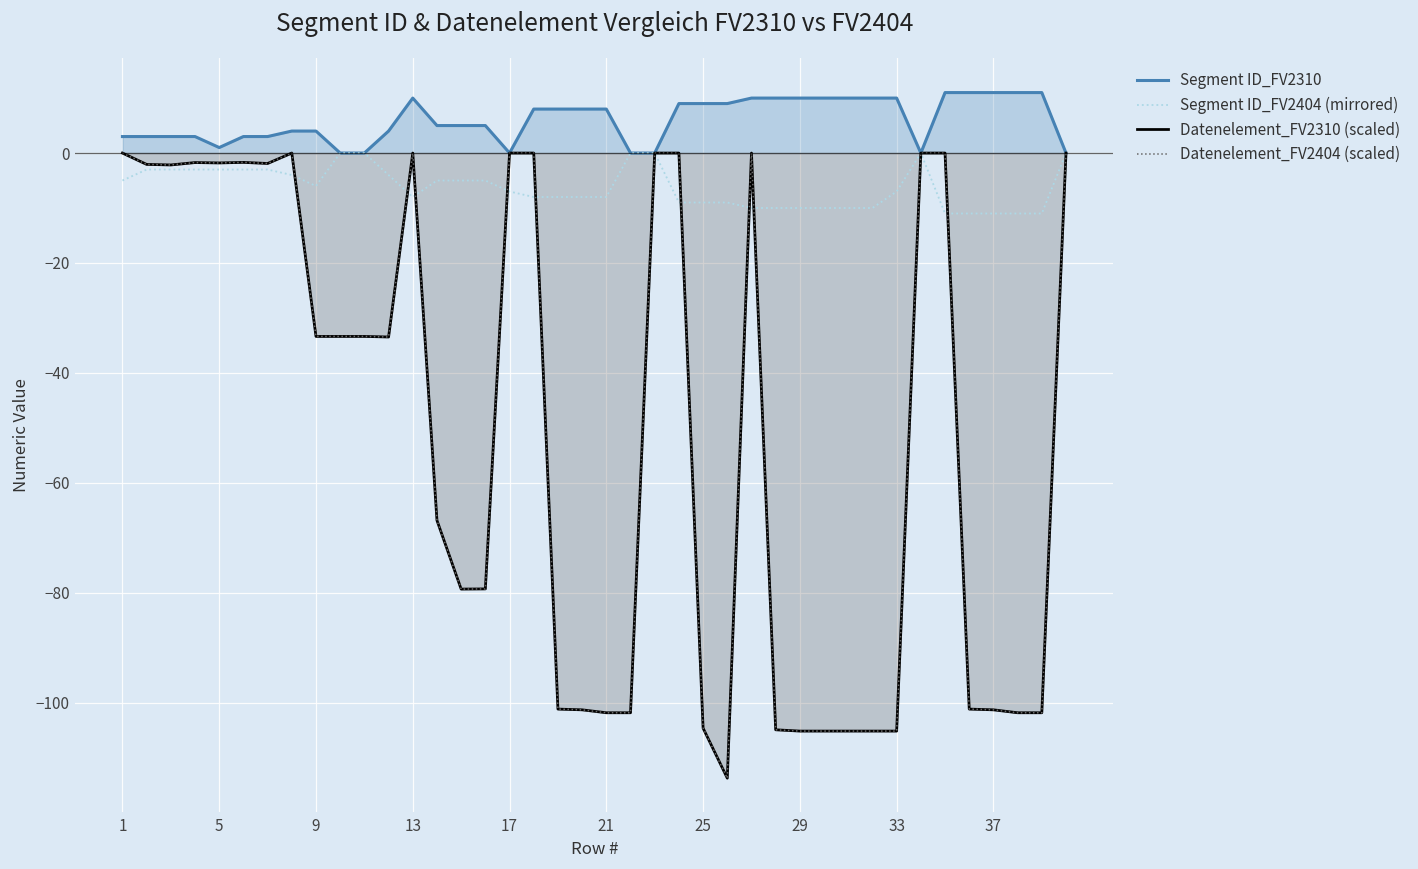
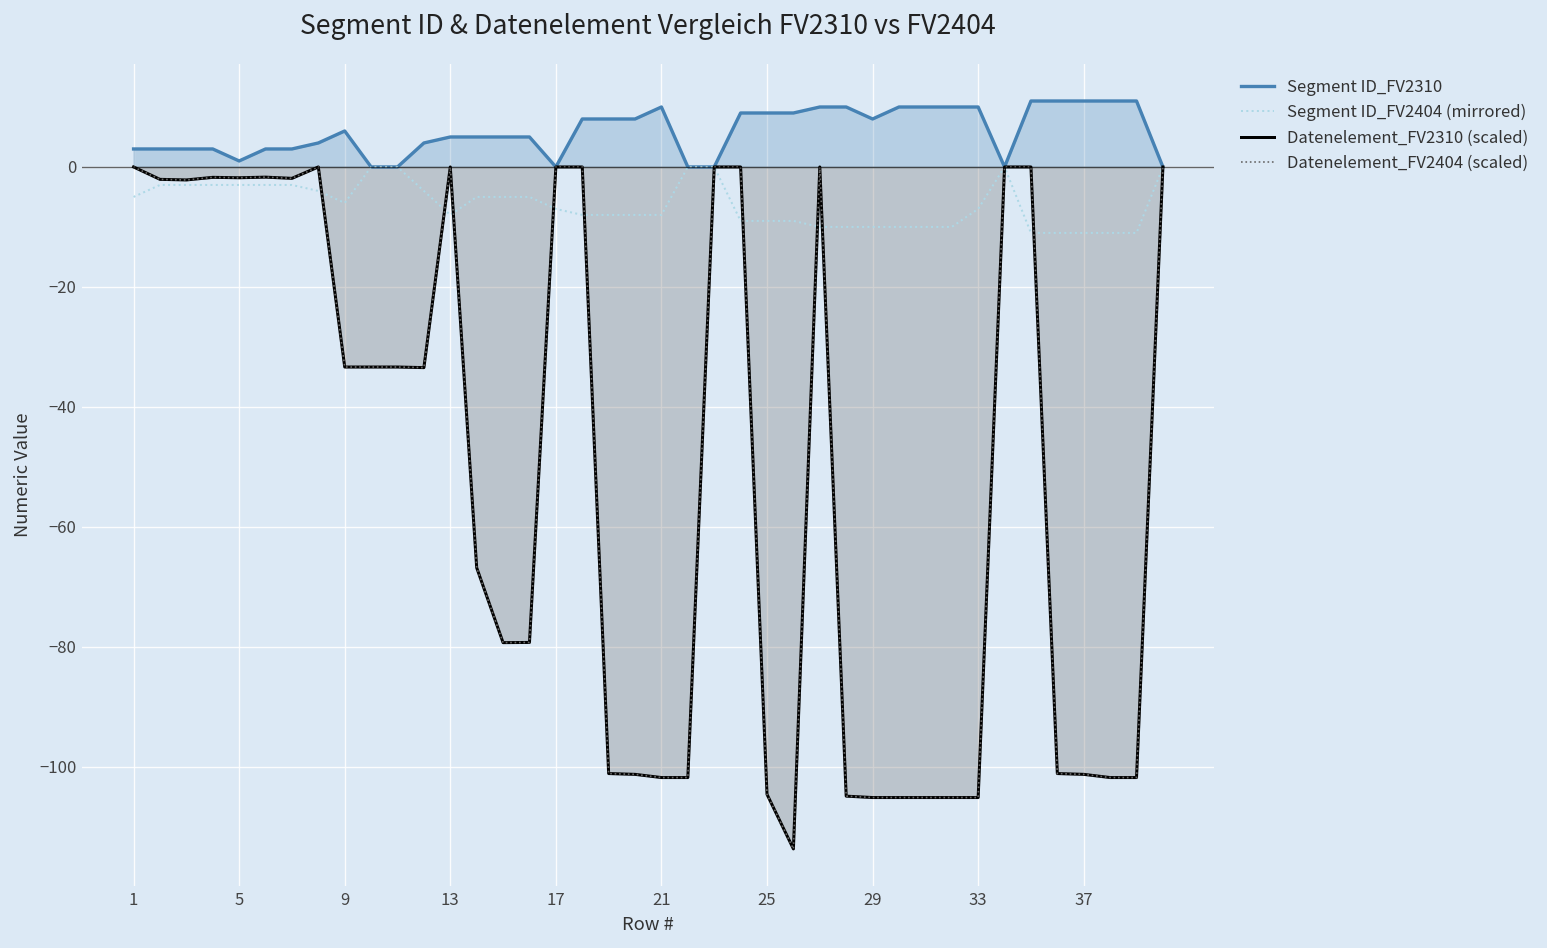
  {
    "Segment ID_FV2310": {
      "1": 3,
      "5": 1,
-     "9": 4,
-     "13": 10,
-     "21": 8,
+     "9": 6,
+     "13": 5,
+     "21": 10,
      "25": 9,
-     "29": 10,
+     "29": 8,
      "33": 10,
      "37": 11
    }
  }
